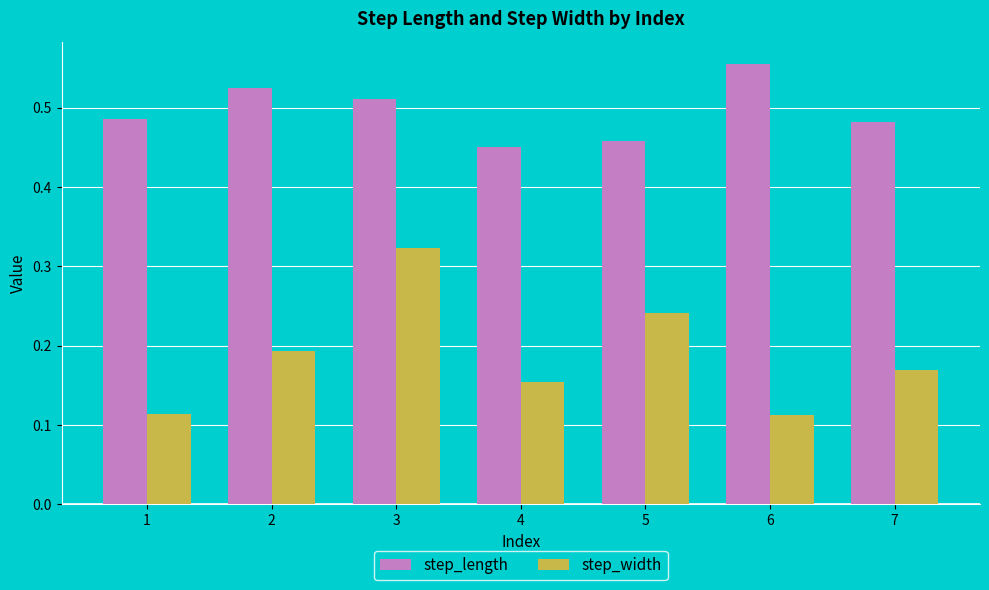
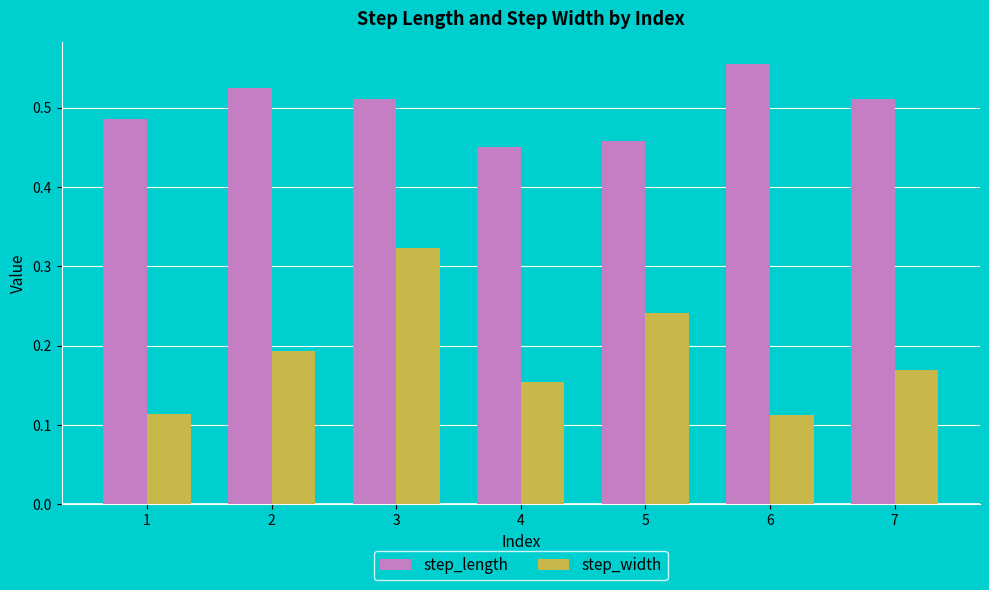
  {
    "step_length": {
      "1": 0.49,
      "2": 0.53,
      "3": 0.51,
      "4": 0.45,
      "5": 0.46,
      "6": 0.56,
-     "7": 0.48
+     "7": 0.51
    },
    "step_width": {
      "1": 0.11,
      "2": 0.19,
      "3": 0.32,
      "4": 0.15,
      "5": 0.24,
      "6": 0.11,
      "7": 0.17
    }
  }
